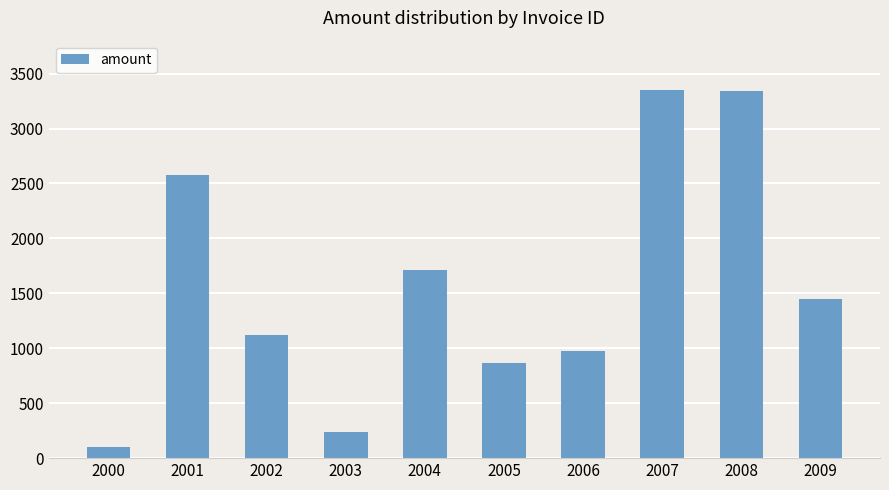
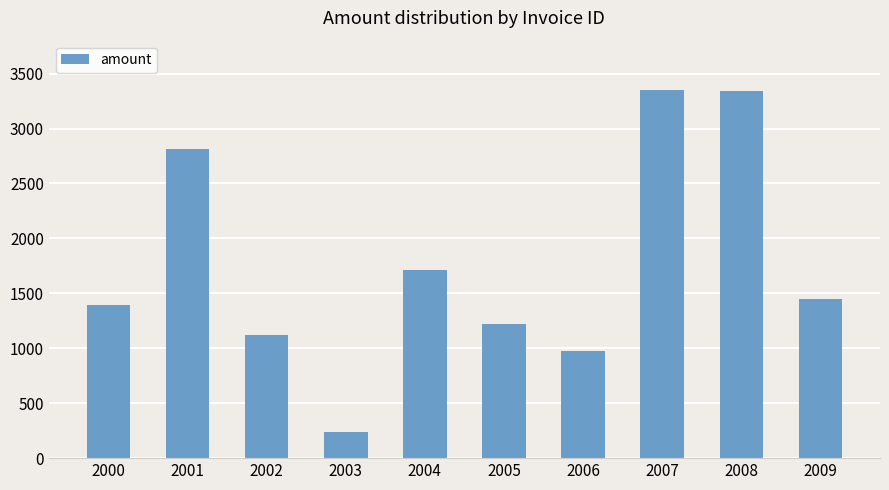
  {
-   "2000": 100,
-   "2001": 2580,
+   "2000": 1400,
+   "2001": 2820,
    "2002": 1120,
    "2003": 240,
    "2004": 1720,
-   "2005": 870,
+   "2005": 1220,
    "2006": 970,
    "2007": 3350,
    "2008": 3340,
    "2009": 1450
  }
